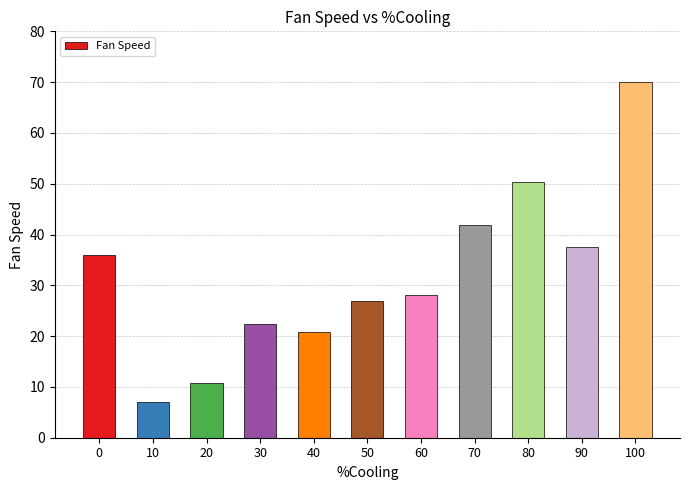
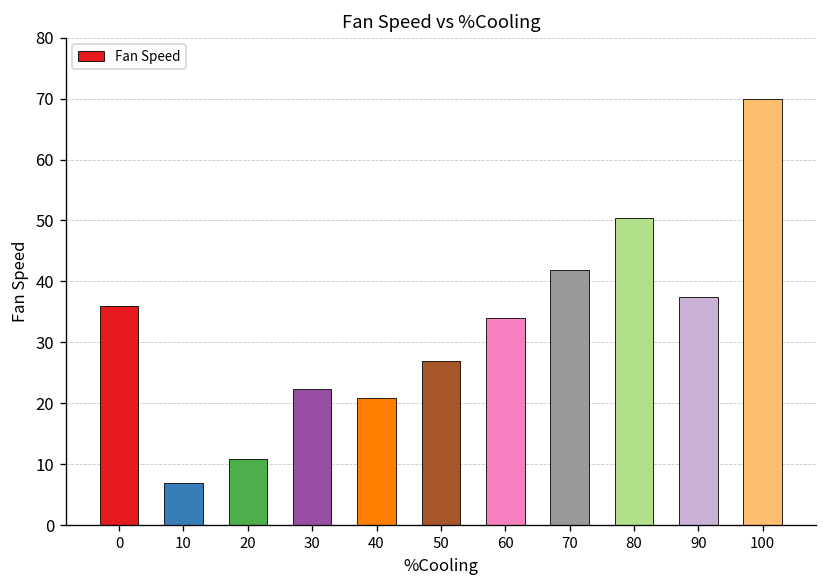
  {
    "0": 36,
    "10": 7,
    "20": 11,
    "30": 22,
    "40": 21,
    "50": 27,
-   "60": 28,
+   "60": 34,
    "70": 42,
    "80": 50,
    "90": 38,
    "100": 70
  }
